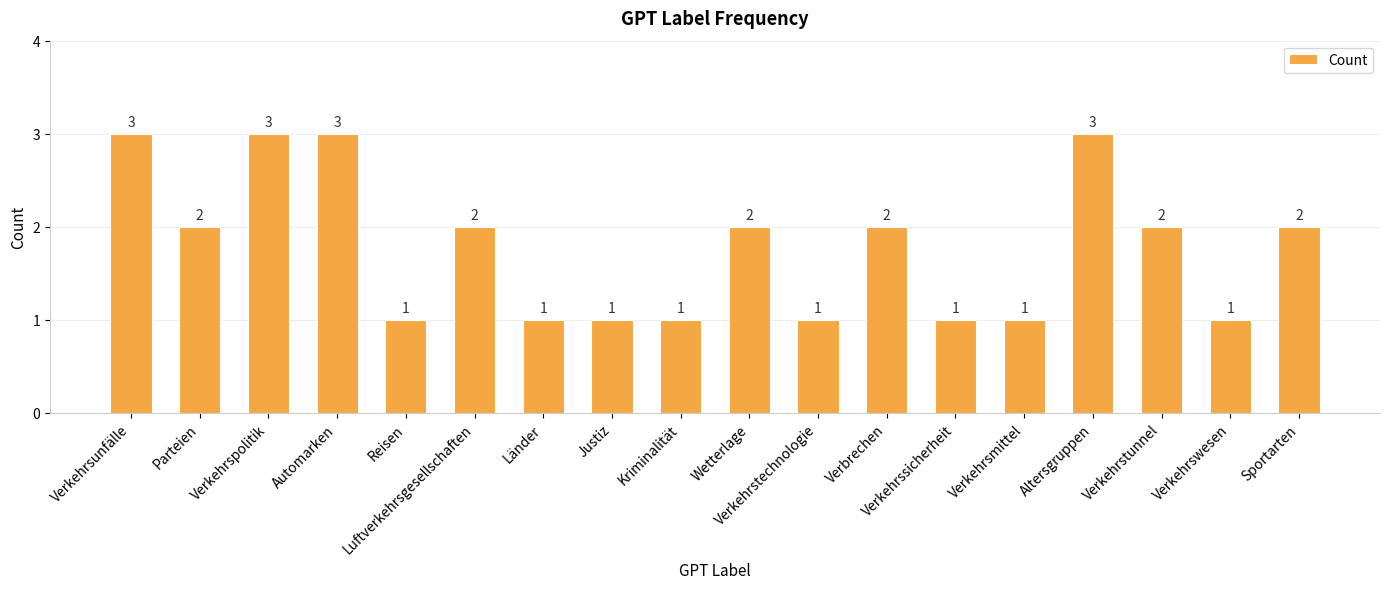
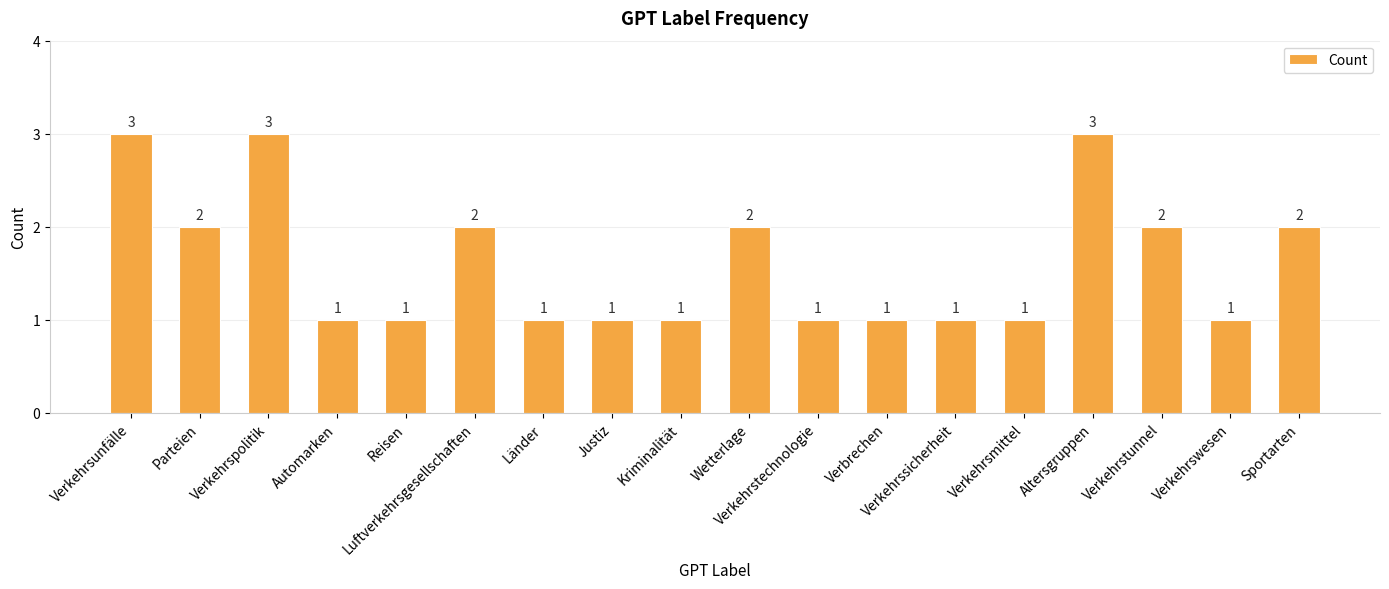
  {
    "Verkehrsunfälle": 3,
    "Parteien": 2,
    "Verkehrspolitik": 3,
-   "Automarken": 3,
+   "Automarken": 1,
    "Reisen": 1,
    "Luftverkehrsgesellschaften": 2,
    "Länder": 1,
    "Justiz": 1,
    "Kriminalität": 1,
    "Wetterlage": 2,
    "Verkehrstechnologie": 1,
-   "Verbrechen": 2,
+   "Verbrechen": 1,
    "Verkehrssicherheit": 1,
    "Verkehrsmittel": 1,
    "Altersgruppen": 3,
    "Verkehrstunnel": 2,
    "Verkehrswesen": 1,
    "Sportarten": 2
  }
